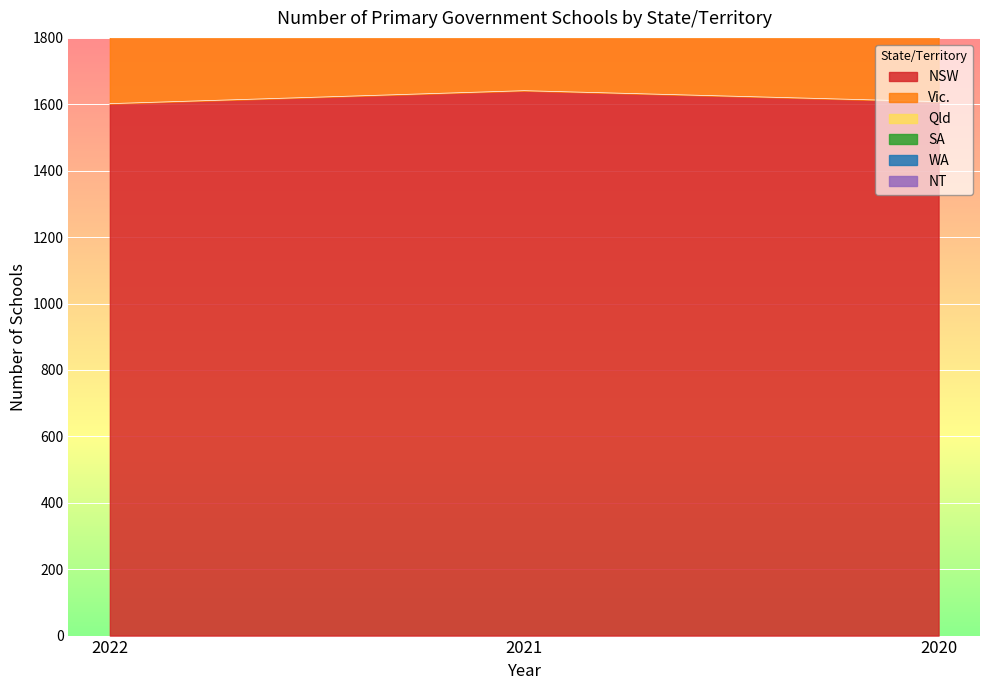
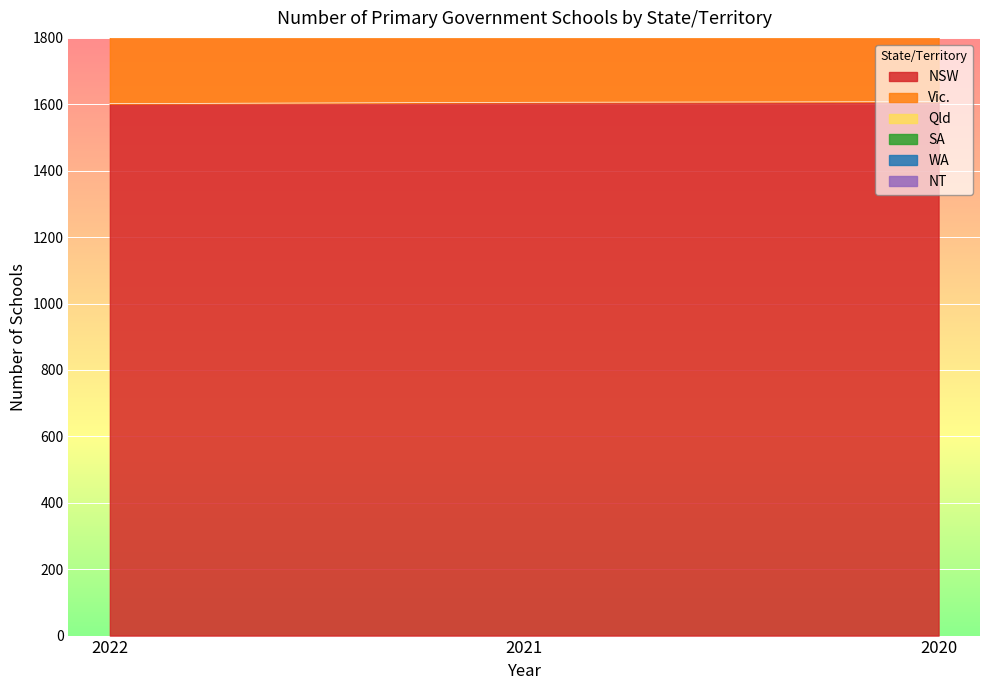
  {
    "NSW": {
      "2022": 1600,
-     "2021": 1640
+     "2021": 1610
    }
  }
